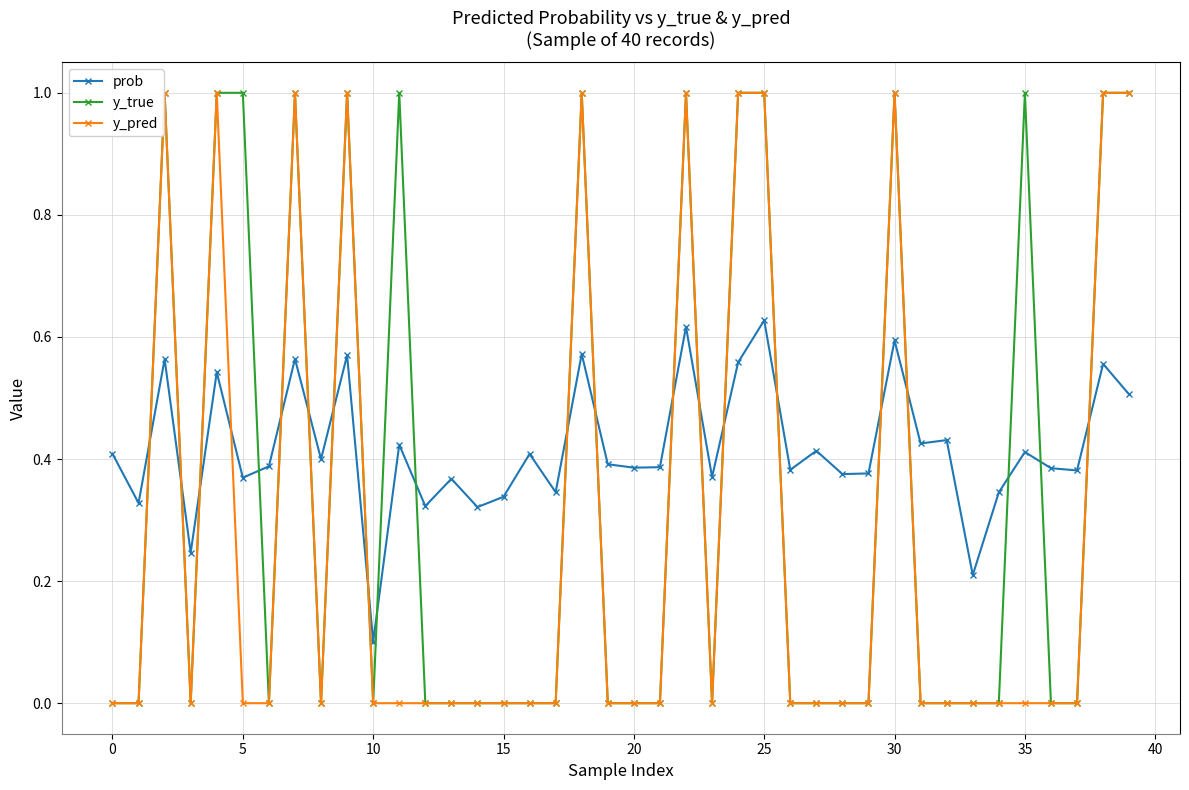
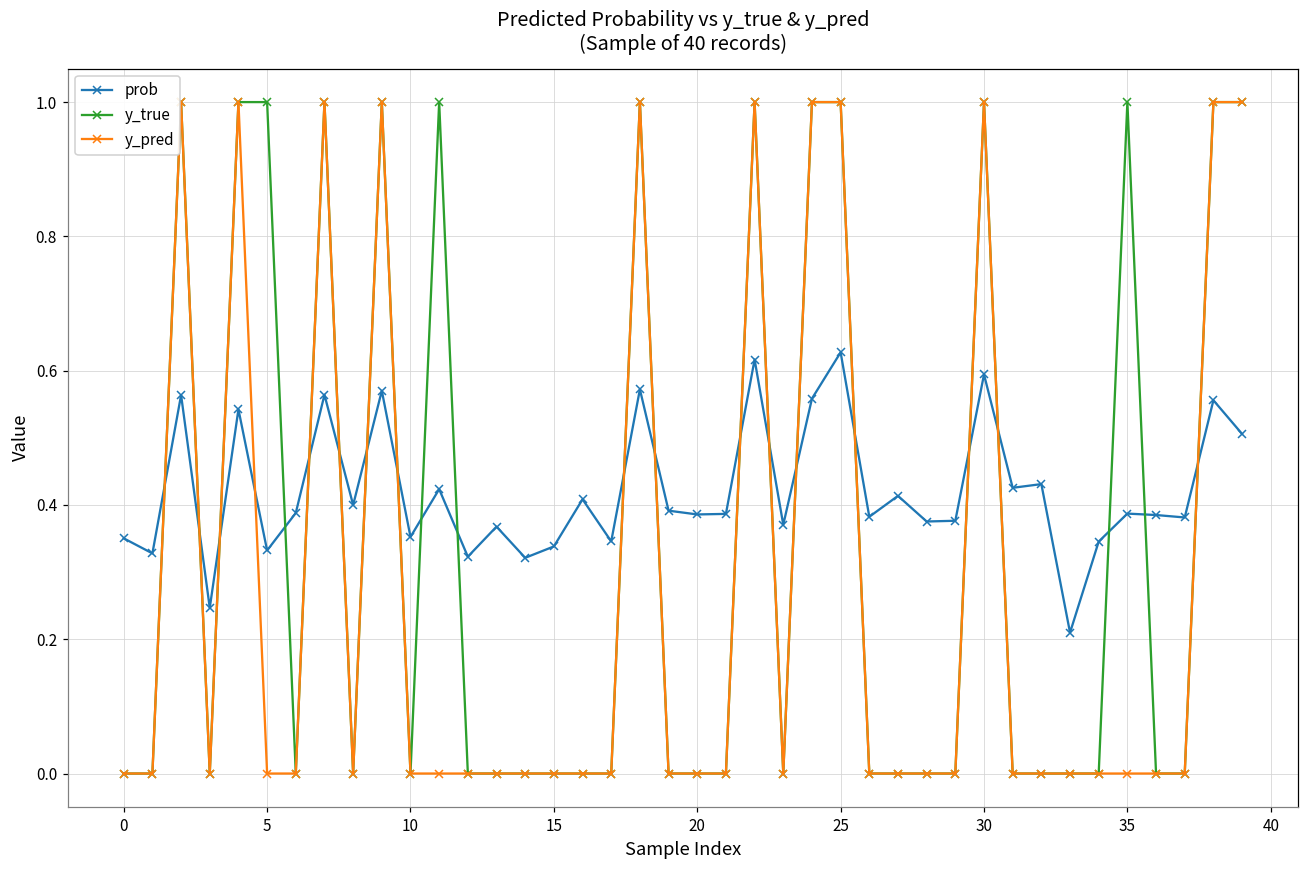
  {
    "prob": {
-     "0": 0.41,
-     "5": 0.37,
-     "10": 0.10,
+     "0": 0.35,
+     "5": 0.33,
+     "10": 0.35,
      "15": 0.34,
      "20": 0.39,
      "25": 0.63,
      "30": 0.59,
-     "35": 0.41
+     "35": 0.39
    },
    "y_true": {
      "5": 1.00,
      "35": 1.00
    },
    "y_pred": {
      "5": 0.00,
      "35": 0.00
    }
  }
